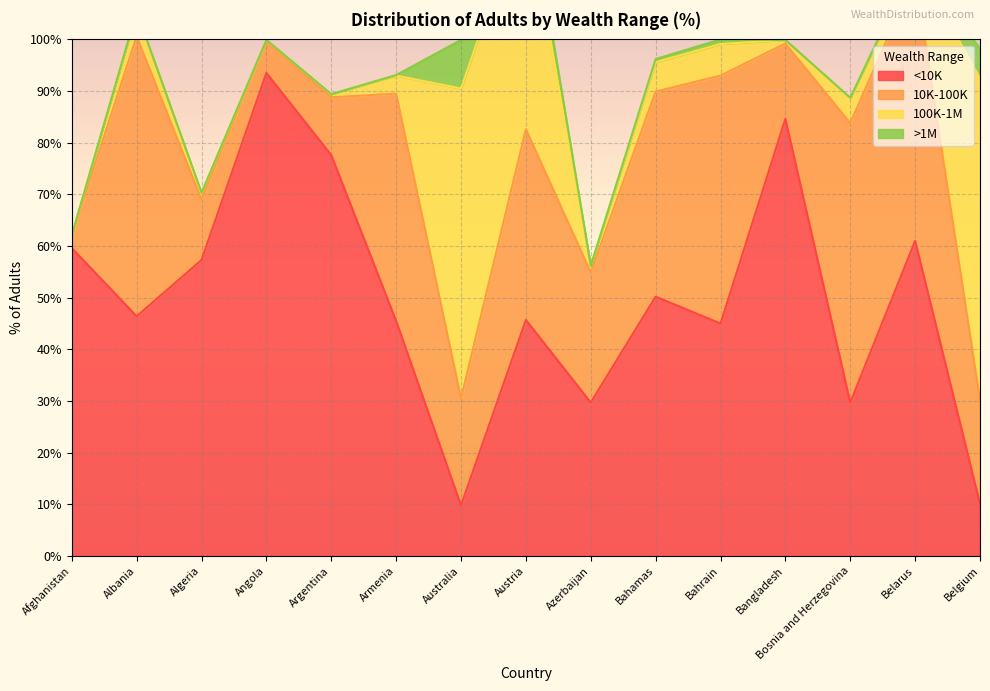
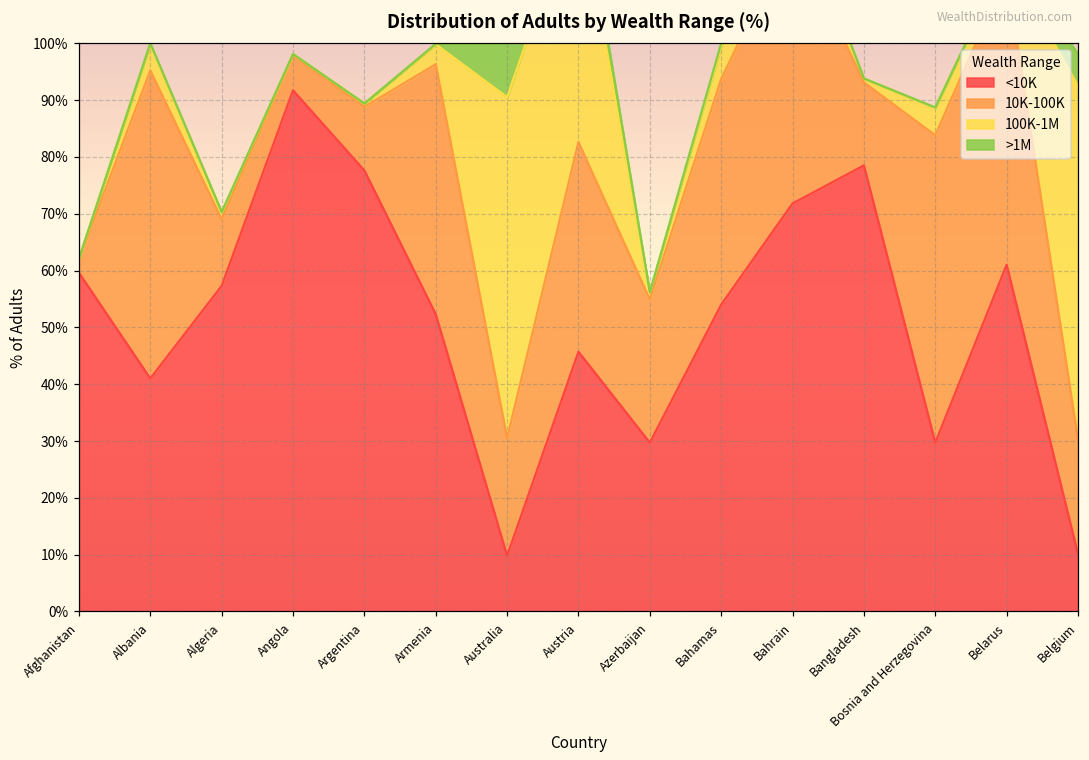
  {
    "<10K": {
      "Afghanistan": "60%",
-     "Albania": "46%",
+     "Albania": "41%",
      "Algeria": "57%",
-     "Angola": "94%",
+     "Angola": "92%",
      "Argentina": "78%",
-     "Armenia": "46%",
+     "Armenia": "52%",
      "Australia": "10%",
      "Austria": "46%",
      "Azerbaijan": "30%",
-     "Bahamas": "50%",
-     "Bahrain": "45%",
-     "Bangladesh": "85%",
+     "Bahamas": "54%",
+     "Bahrain": "72%",
+     "Bangladesh": "79%",
      "Bosnia and Herzegovina": "30%",
      "Belarus": "61%",
      "Belgium": "10%"
    },
    "10K-100K": {
      "Algeria": "12%",
      "Argentina": "11%",
      "Armenia": "44%",
      "Australia": "21%",
      "Austria": "37%",
      "Azerbaijan": "25%",
      "Bahamas": "40%",
      "Bangladesh": "15%",
      "Bosnia and Herzegovina": "54%",
      "Belgium": "20%"
    },
    "100K-1M": {
      "Australia": "60%",
      "Bahamas": "6%",
      "Belgium": "62%"
    },
    ">1M": {
      "Australia": "9%",
      "Bahamas": "1%",
      "Belgium": "6%"
    }
  }
